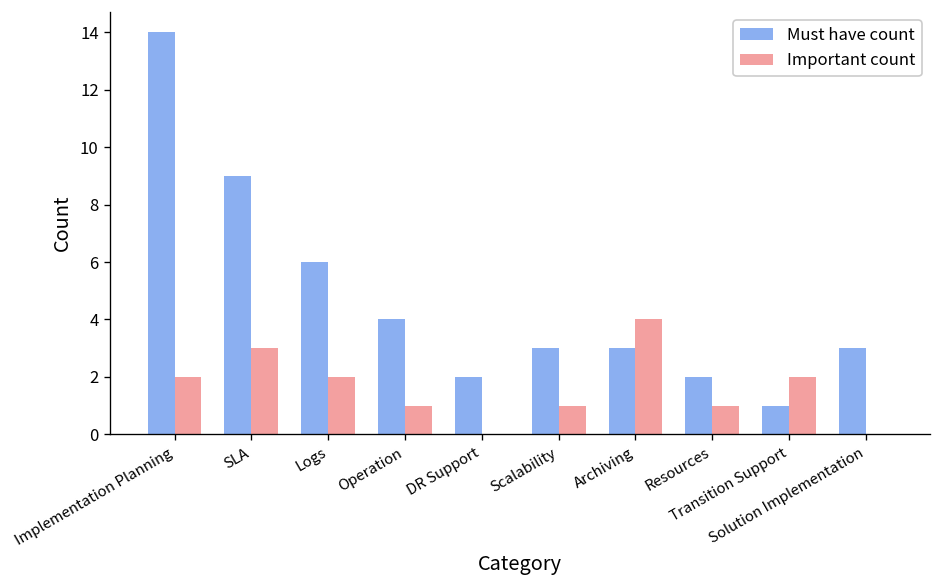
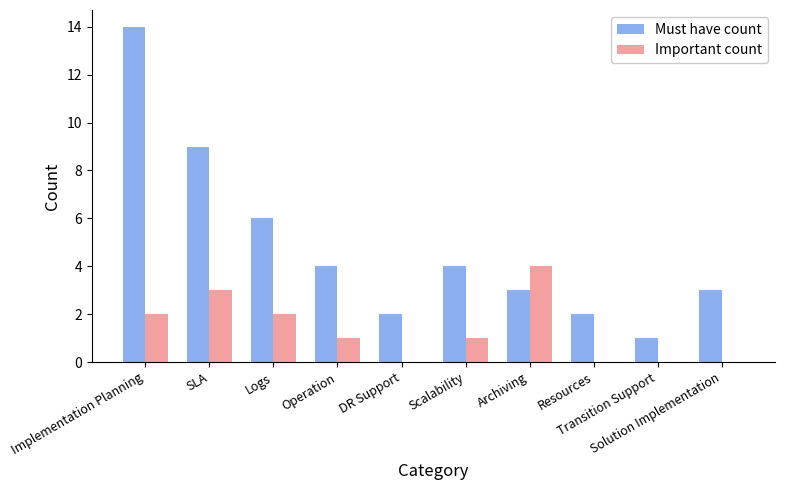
  {
    "Must have count": {
      "Implementation Planning": 14,
      "SLA": 9,
      "Logs": 6,
      "Operation": 4,
      "DR Support": 2,
-     "Scalability": 3,
+     "Scalability": 4,
      "Archiving": 3,
      "Resources": 2,
      "Transition Support": 1,
      "Solution Implementation": 3
    },
    "Important count": {
      "Implementation Planning": 2,
      "SLA": 3,
      "Logs": 2,
      "Operation": 1,
      "DR Support": 0,
      "Scalability": 1,
      "Archiving": 4,
-     "Resources": 1,
-     "Transition Support": 2,
+     "Resources": 0,
+     "Transition Support": 0,
      "Solution Implementation": 0
    }
  }
